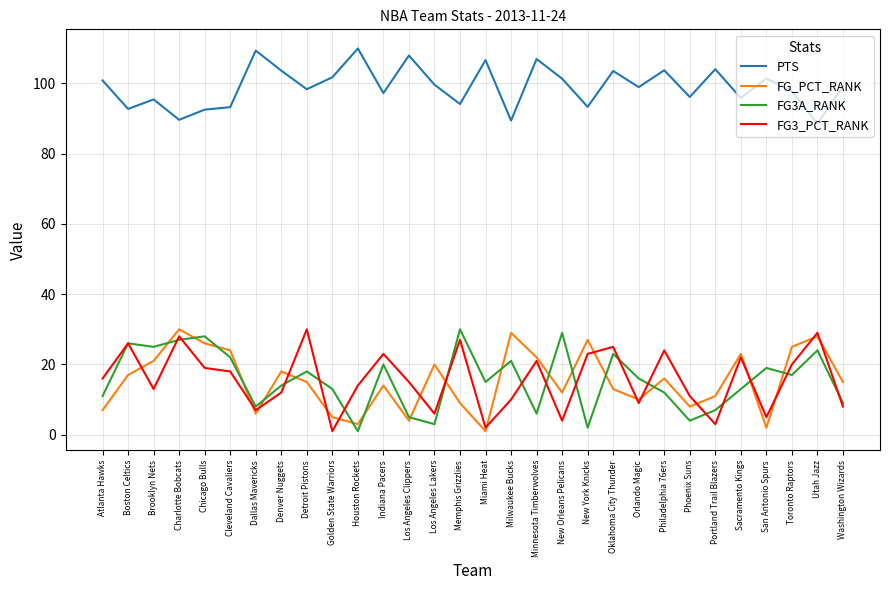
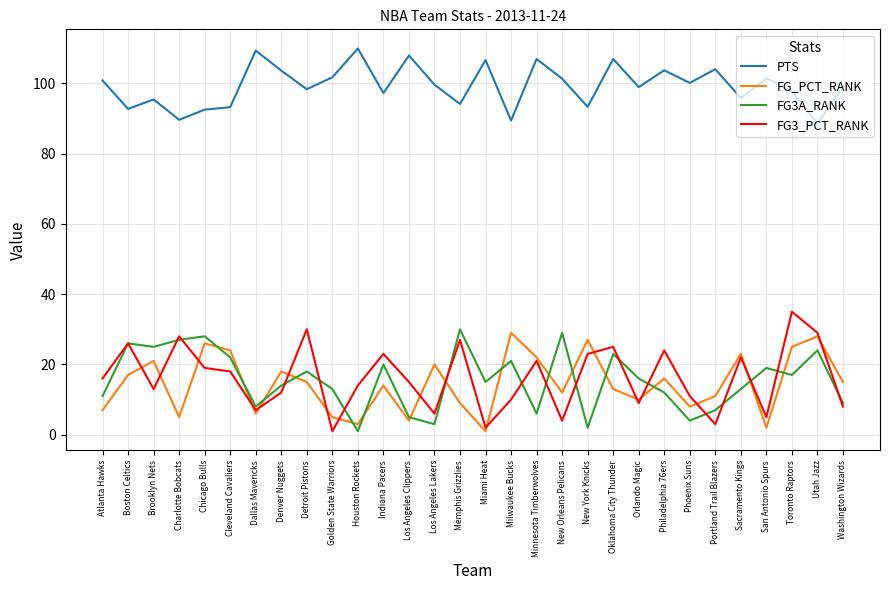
  {
    "PTS": {
      "Atlanta Hawks": 101,
      "Boston Celtics": 93,
      "Brooklyn Nets": 95,
      "Charlotte Bobcats": 90,
      "Chicago Bulls": 93,
      "Cleveland Cavaliers": 93,
      "Dallas Mavericks": 109,
      "Denver Nuggets": 104,
      "Detroit Pistons": 98,
      "Golden State Warriors": 102,
      "Houston Rockets": 110,
      "Indiana Pacers": 97,
      "Los Angeles Clippers": 108,
      "Los Angeles Lakers": 100,
      "Memphis Grizzlies": 94,
      "Miami Heat": 107,
      "Milwaukee Bucks": 89,
      "Minnesota Timberwolves": 107,
      "New Orleans Pelicans": 101,
      "New York Knicks": 93,
-     "Oklahoma City Thunder": 104,
+     "Oklahoma City Thunder": 107,
      "Orlando Magic": 99,
      "Philadelphia 76ers": 104,
-     "Phoenix Suns": 96,
+     "Phoenix Suns": 100,
      "Portland Trail Blazers": 104
    },
    "FG_PCT_RANK": {
      "Atlanta Hawks": 7,
      "Boston Celtics": 17,
      "Brooklyn Nets": 21,
-     "Charlotte Bobcats": 30,
+     "Charlotte Bobcats": 5,
      "Chicago Bulls": 26,
      "Cleveland Cavaliers": 24,
      "Dallas Mavericks": 6,
      "Denver Nuggets": 18,
      "Detroit Pistons": 15,
      "Golden State Warriors": 5,
      "Houston Rockets": 3,
      "Indiana Pacers": 14,
      "Los Angeles Clippers": 4,
      "Los Angeles Lakers": 20,
      "Memphis Grizzlies": 9,
      "Miami Heat": 1,
      "Milwaukee Bucks": 29,
      "Minnesota Timberwolves": 22,
      "New Orleans Pelicans": 12,
      "New York Knicks": 27,
      "Oklahoma City Thunder": 13,
      "Orlando Magic": 10,
      "Philadelphia 76ers": 16,
      "Phoenix Suns": 8,
      "Portland Trail Blazers": 11,
      "Sacramento Kings": 23,
      "San Antonio Spurs": 2,
      "Toronto Raptors": 25,
      "Utah Jazz": 28,
      "Washington Wizards": 15
    },
    "FG3A_RANK": {
      "Atlanta Hawks": 11,
      "Brooklyn Nets": 25,
      "Charlotte Bobcats": 27,
      "Chicago Bulls": 28,
      "Cleveland Cavaliers": 22,
      "Dallas Mavericks": 8,
      "Denver Nuggets": 14,
      "Detroit Pistons": 18,
      "Golden State Warriors": 13,
      "Houston Rockets": 1,
      "Indiana Pacers": 20,
      "Los Angeles Clippers": 5,
      "Los Angeles Lakers": 3,
      "Memphis Grizzlies": 30,
      "Miami Heat": 15,
      "Milwaukee Bucks": 21,
      "Minnesota Timberwolves": 6,
      "New Orleans Pelicans": 29,
      "New York Knicks": 2,
      "Oklahoma City Thunder": 23,
      "Orlando Magic": 16,
      "Philadelphia 76ers": 12,
      "Phoenix Suns": 4,
      "Portland Trail Blazers": 7,
      "Sacramento Kings": 13,
      "San Antonio Spurs": 19,
      "Toronto Raptors": 17,
      "Utah Jazz": 24,
      "Washington Wizards": 9
    },
    "FG3_PCT_RANK": {
      "Atlanta Hawks": 16,
      "Brooklyn Nets": 13,
      "Charlotte Bobcats": 28,
      "Chicago Bulls": 19,
      "Cleveland Cavaliers": 18,
      "Dallas Mavericks": 7,
      "Denver Nuggets": 12,
      "Detroit Pistons": 30,
      "Golden State Warriors": 1,
      "Houston Rockets": 14,
      "Indiana Pacers": 23,
      "Los Angeles Clippers": 15,
      "Los Angeles Lakers": 6,
      "Memphis Grizzlies": 27,
      "Miami Heat": 2,
      "Milwaukee Bucks": 10,
      "Minnesota Timberwolves": 21,
      "New Orleans Pelicans": 4,
      "New York Knicks": 23,
      "Oklahoma City Thunder": 25,
      "Orlando Magic": 9,
      "Philadelphia 76ers": 24,
      "Phoenix Suns": 11,
      "Portland Trail Blazers": 3,
      "Sacramento Kings": 22,
      "San Antonio Spurs": 5,
-     "Toronto Raptors": 20,
+     "Toronto Raptors": 35,
      "Utah Jazz": 29,
      "Washington Wizards": 8
    }
  }
